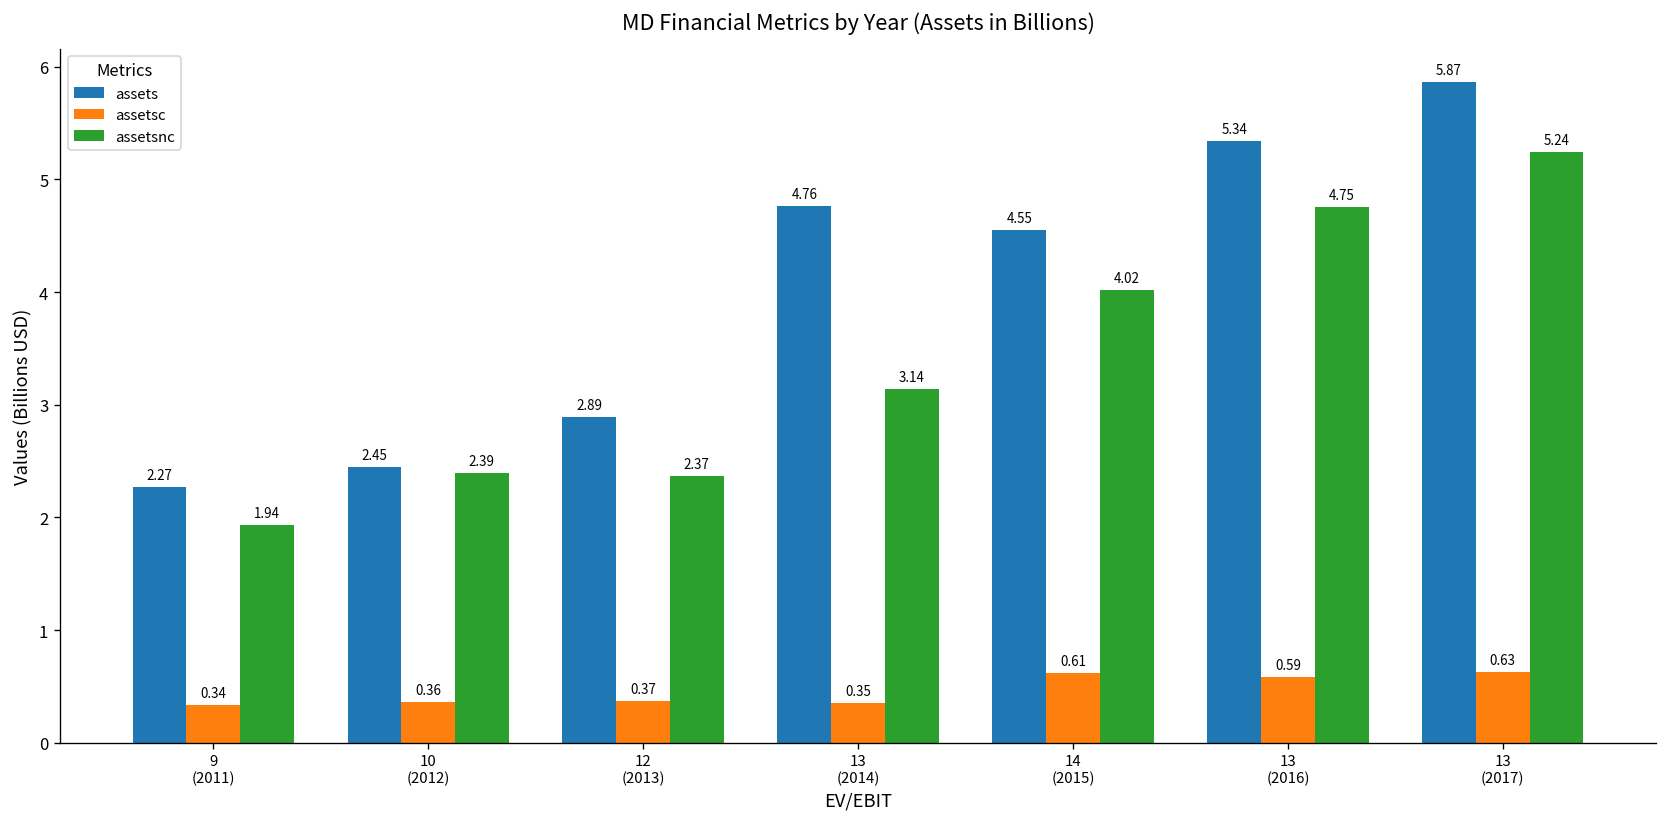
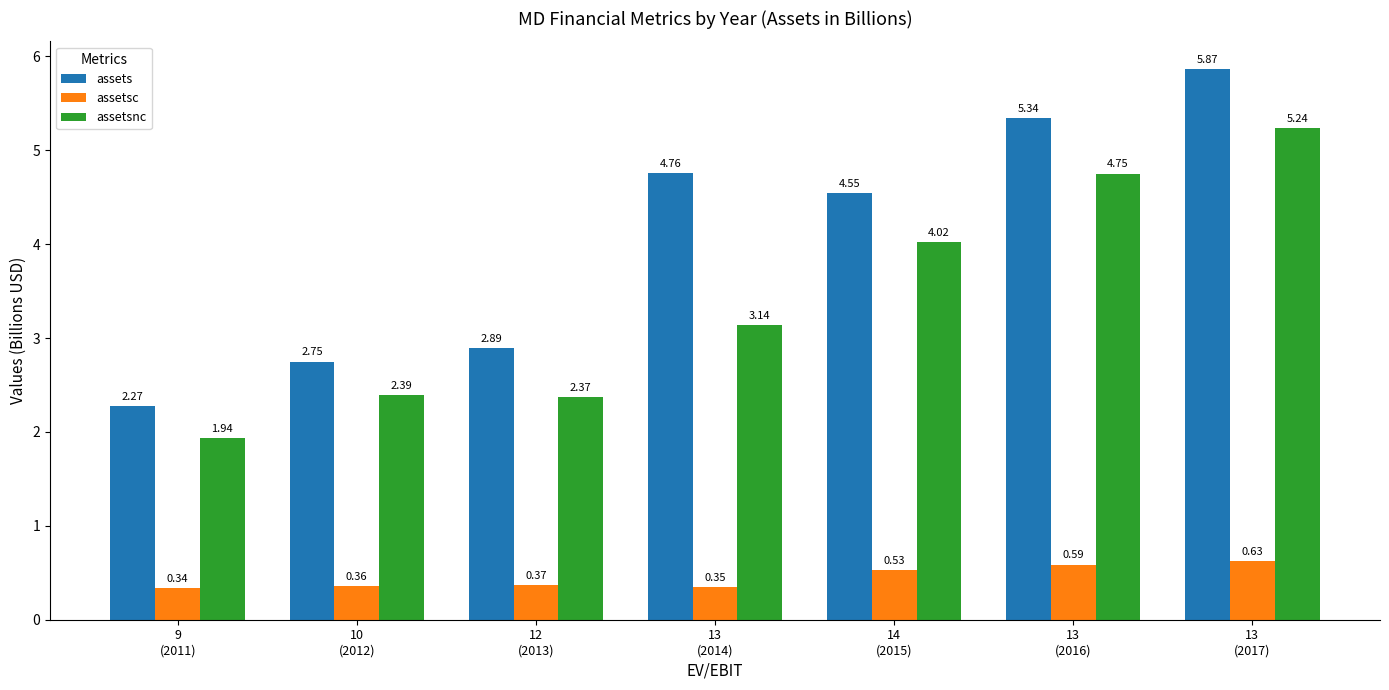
  {
    "assets": {
      "9 (2011)": 2.27,
-     "10 (2012)": 2.45,
+     "10 (2012)": 2.75,
      "12 (2013)": 2.89,
      "13 (2014)": 4.76,
      "14 (2015)": 4.55,
      "13 (2016)": 5.34,
      "13 (2017)": 5.87
    },
    "assetsc": {
      "9 (2011)": 0.34,
      "10 (2012)": 0.36,
      "12 (2013)": 0.37,
      "13 (2014)": 0.35,
-     "14 (2015)": 0.61,
+     "14 (2015)": 0.53,
      "13 (2016)": 0.59,
      "13 (2017)": 0.63
    },
    "assetsnc": {
      "9 (2011)": 1.94,
      "10 (2012)": 2.39,
      "12 (2013)": 2.37,
      "13 (2014)": 3.14,
      "14 (2015)": 4.02,
      "13 (2016)": 4.75,
      "13 (2017)": 5.24
    }
  }
